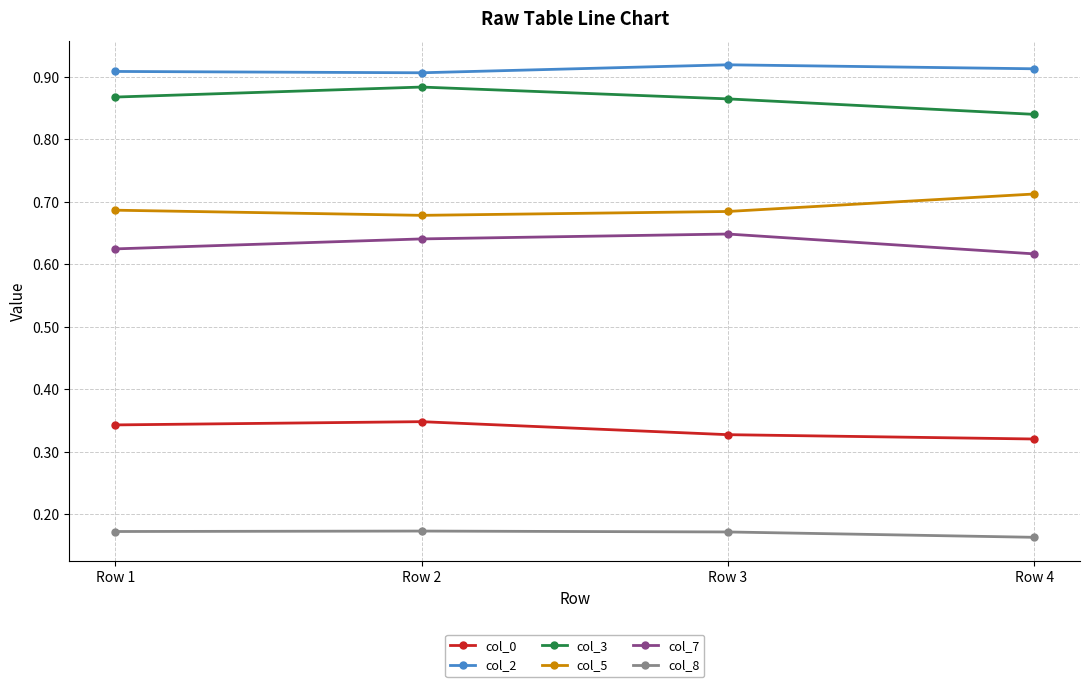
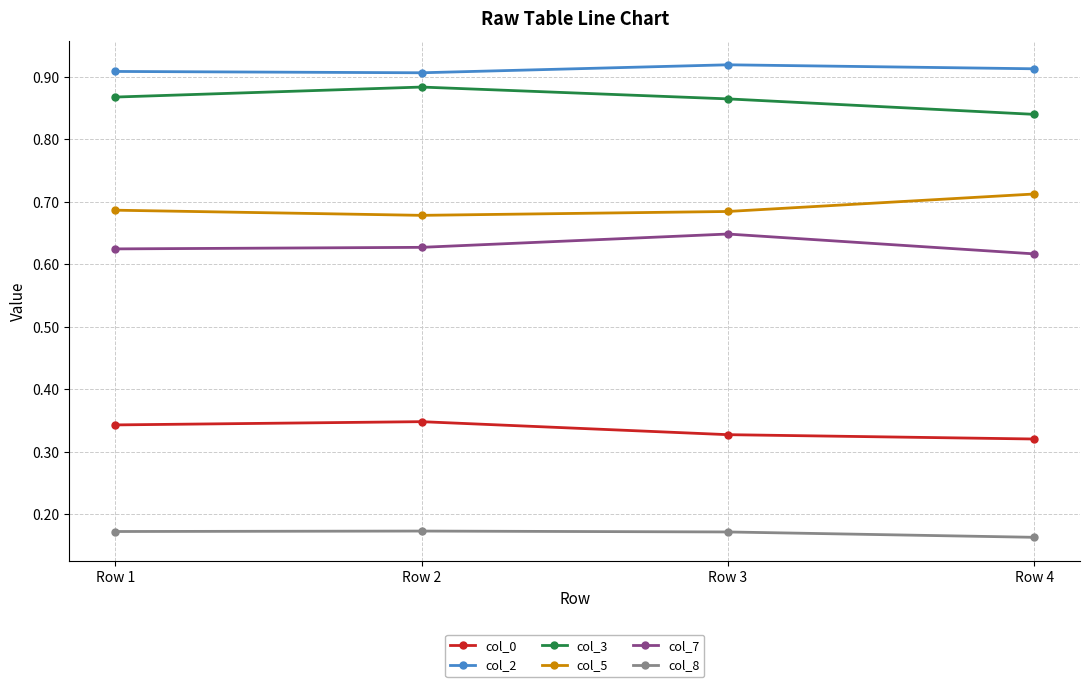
  {
    "col_0": {
      "Row 1": 0.34,
      "Row 2": 0.35,
      "Row 3": 0.33,
      "Row 4": 0.32
    },
    "col_2": {
      "Row 1": 0.91,
      "Row 2": 0.91,
      "Row 3": 0.92,
      "Row 4": 0.91
    },
    "col_3": {
      "Row 1": 0.87,
      "Row 2": 0.88,
      "Row 3": 0.86,
      "Row 4": 0.84
    },
    "col_5": {
      "Row 1": 0.69,
      "Row 2": 0.68,
      "Row 3": 0.68,
      "Row 4": 0.71
    },
    "col_7": {
      "Row 1": 0.62,
-     "Row 2": 0.64,
+     "Row 2": 0.63,
      "Row 3": 0.65,
      "Row 4": 0.62
    },
    "col_8": {
      "Row 1": 0.17,
      "Row 2": 0.17,
      "Row 3": 0.17,
      "Row 4": 0.16
    }
  }
